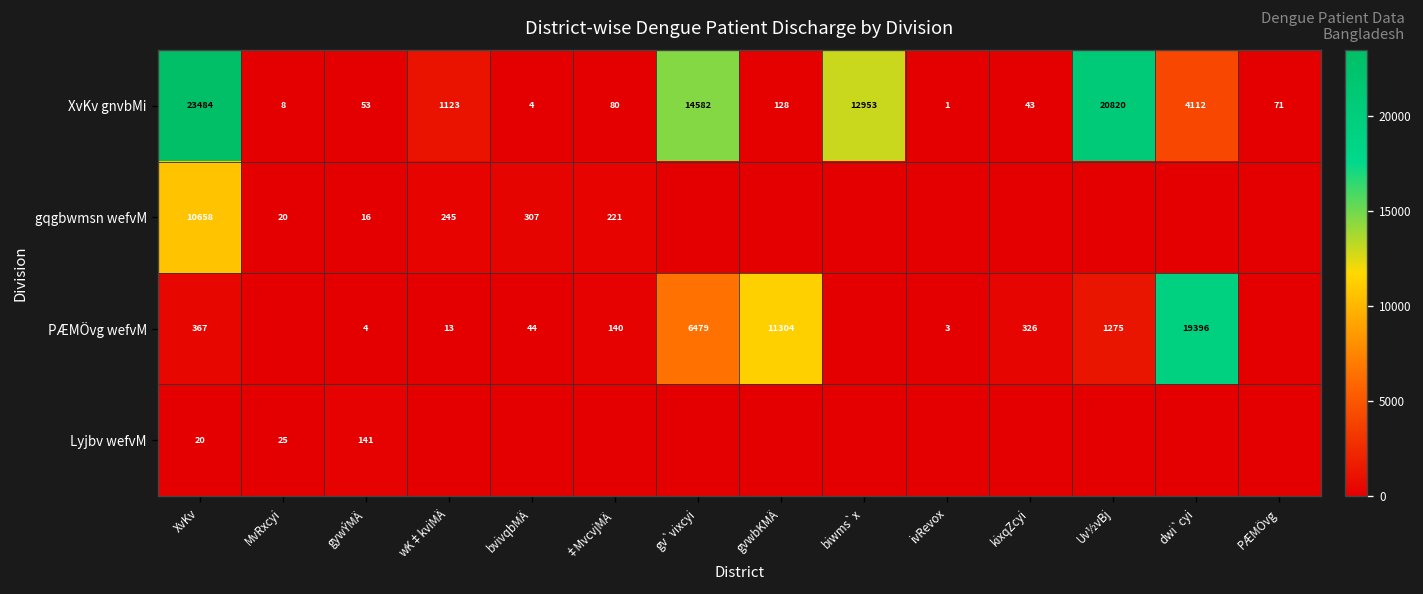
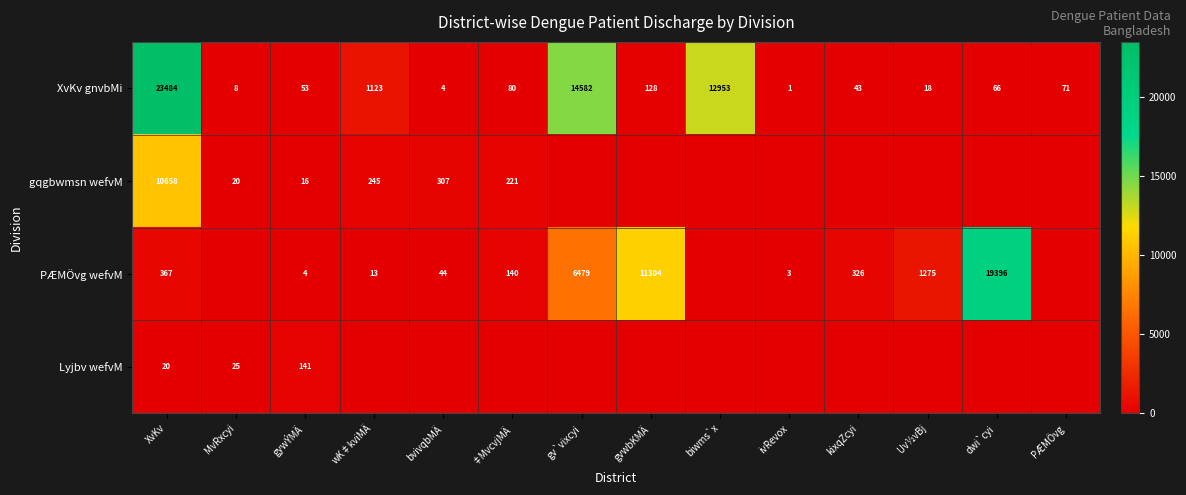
  {
    "XvKv gnvbMi": {
      "XvKv": 23484,
      "MvRxcyi": 8,
      "gywÝMÄ": 53,
      "wK‡kviMÄ": 1123,
      "bvivqbMÄ": 4,
      "‡MvcvjMÄ": 80,
      "gv`vixcyi": 14582,
      "gvwbKMÄ": 128,
      "biwms`x": 12953,
      "ivRevox": 1,
      "kixqZcyi": 43,
-     "Uv½vBj": 20820,
-     "dwi`cyi": 4112,
+     "Uv½vBj": 18,
+     "dwi`cyi": 66,
      "PÆMÖvg": 71
    },
    "gqgbwmsn wefvM": {
      "XvKv": 10658,
      "MvRxcyi": 20,
      "gywÝMÄ": 16,
      "wK‡kviMÄ": 245,
      "bvivqbMÄ": 307,
      "‡MvcvjMÄ": 221
    },
    "PÆMÖvg wefvM": {
      "XvKv": 367,
      "gywÝMÄ": 4,
      "wK‡kviMÄ": 13,
      "bvivqbMÄ": 44,
      "‡MvcvjMÄ": 140,
      "gv`vixcyi": 6479,
      "gvwbKMÄ": 11304,
      "ivRevox": 3,
      "kixqZcyi": 326,
      "Uv½vBj": 1275,
      "dwi`cyi": 19396
    },
    "Lyjbv wefvM": {
      "XvKv": 20,
      "MvRxcyi": 25,
      "gywÝMÄ": 141
    }
  }
